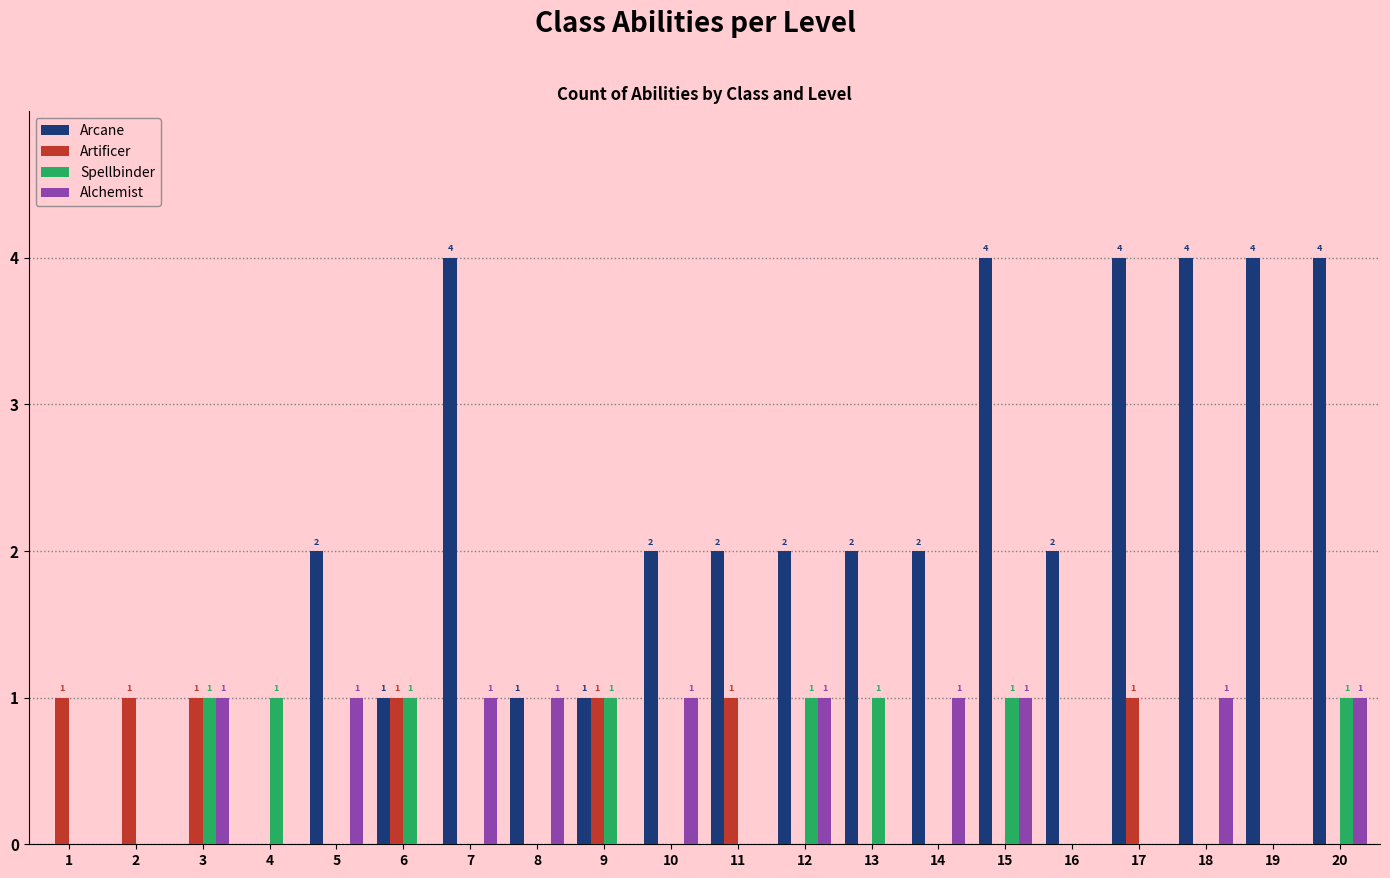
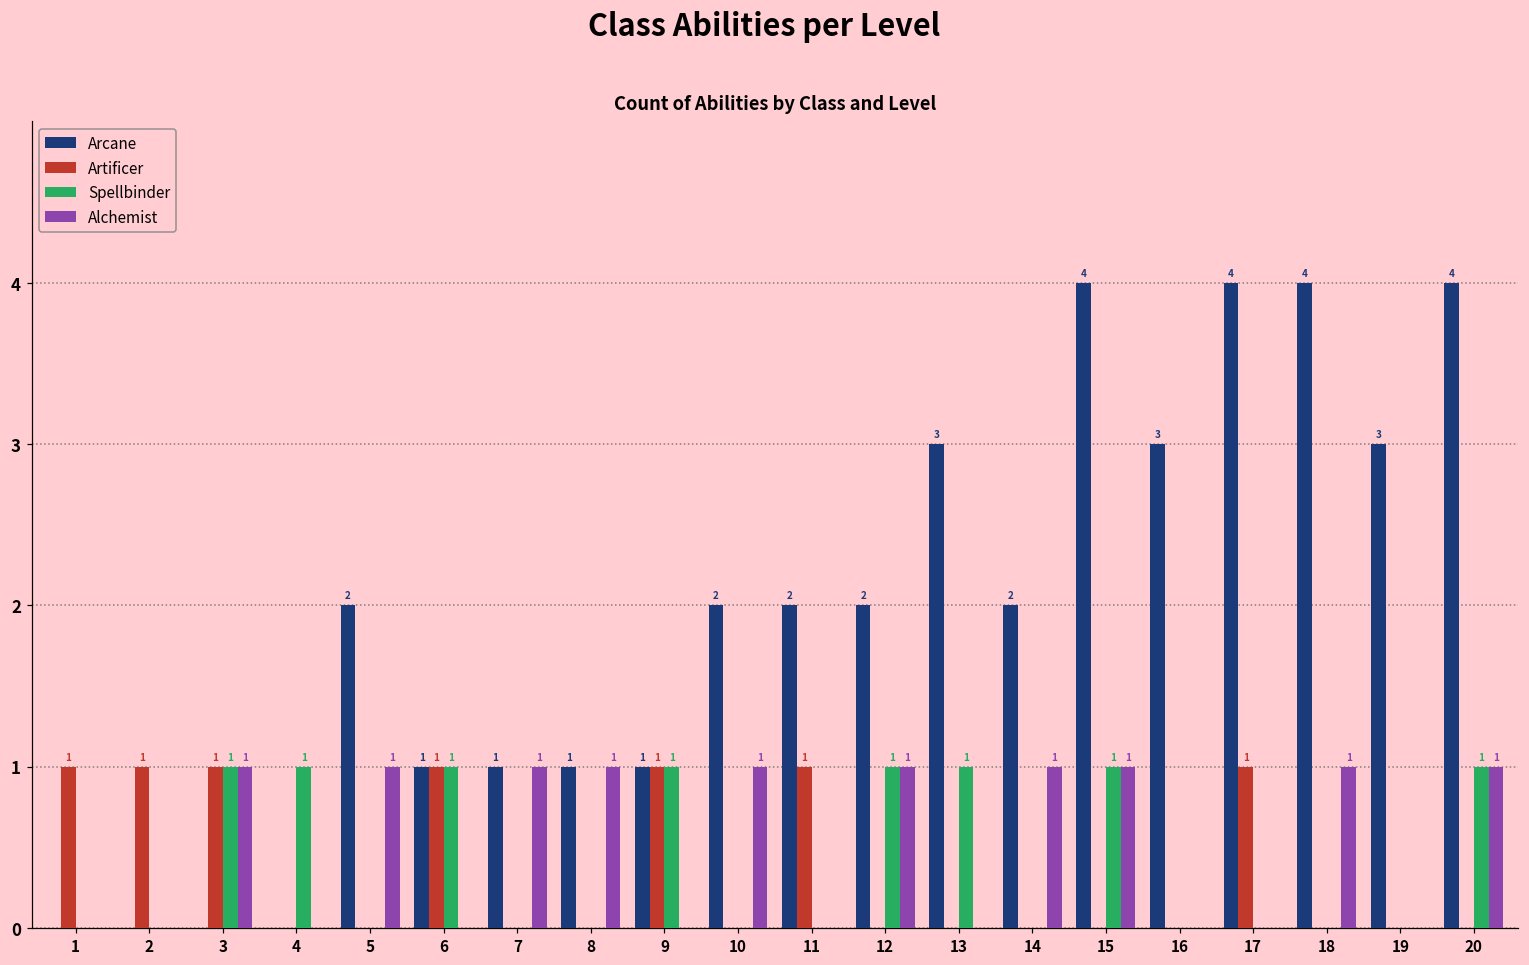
  {
    "Arcane": {
      "5": 2,
      "6": 1,
-     "7": 4,
+     "7": 1,
      "8": 1,
      "9": 1,
      "10": 2,
      "11": 2,
      "12": 2,
-     "13": 2,
+     "13": 3,
      "14": 2,
      "15": 4,
-     "16": 2,
+     "16": 3,
      "17": 4,
      "18": 4,
-     "19": 4,
+     "19": 3,
      "20": 4
    },
    "Artificer": {
      "1": 1,
      "2": 1,
      "3": 1,
      "6": 1,
      "9": 1,
      "11": 1,
      "17": 1
    },
    "Spellbinder": {
      "3": 1,
      "4": 1,
      "6": 1,
      "9": 1,
      "12": 1,
      "13": 1,
      "15": 1,
      "20": 1
    },
    "Alchemist": {
      "3": 1,
      "5": 1,
      "7": 1,
      "8": 1,
      "10": 1,
      "12": 1,
      "14": 1,
      "15": 1,
      "18": 1,
      "20": 1
    }
  }
